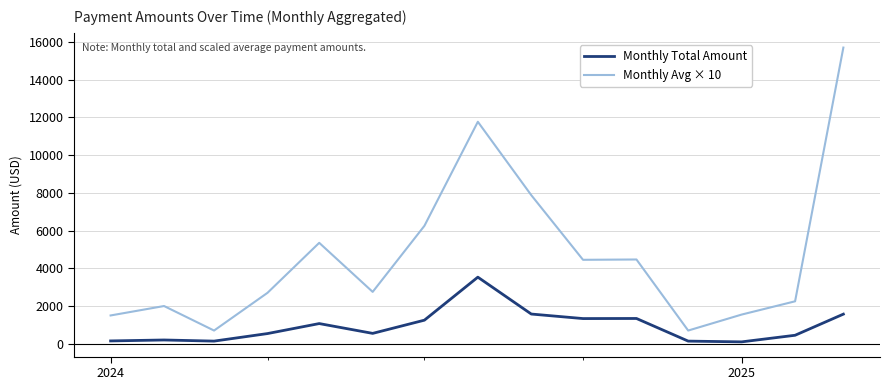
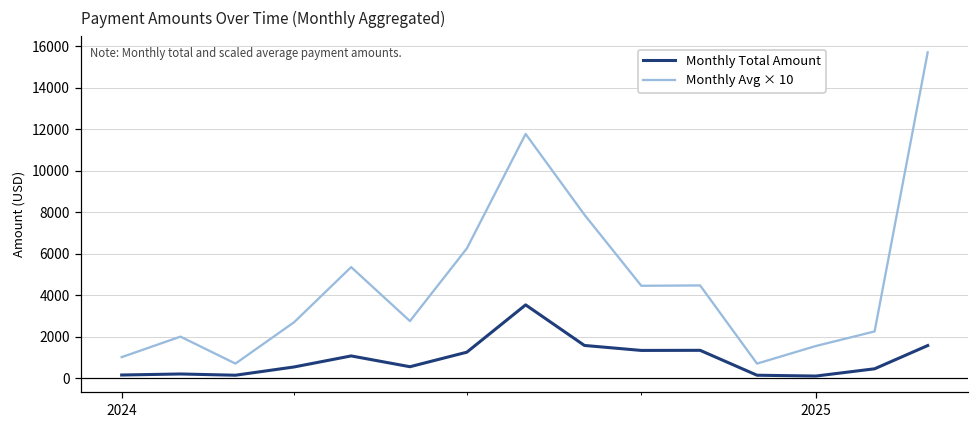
  {
    "Monthly Total Amount": {
      "2024": 200,
      "2025": 100
    },
    "Monthly Avg × 10": {
-     "2024": 1500,
+     "2024": 1000,
      "2025": 1500
    }
  }
